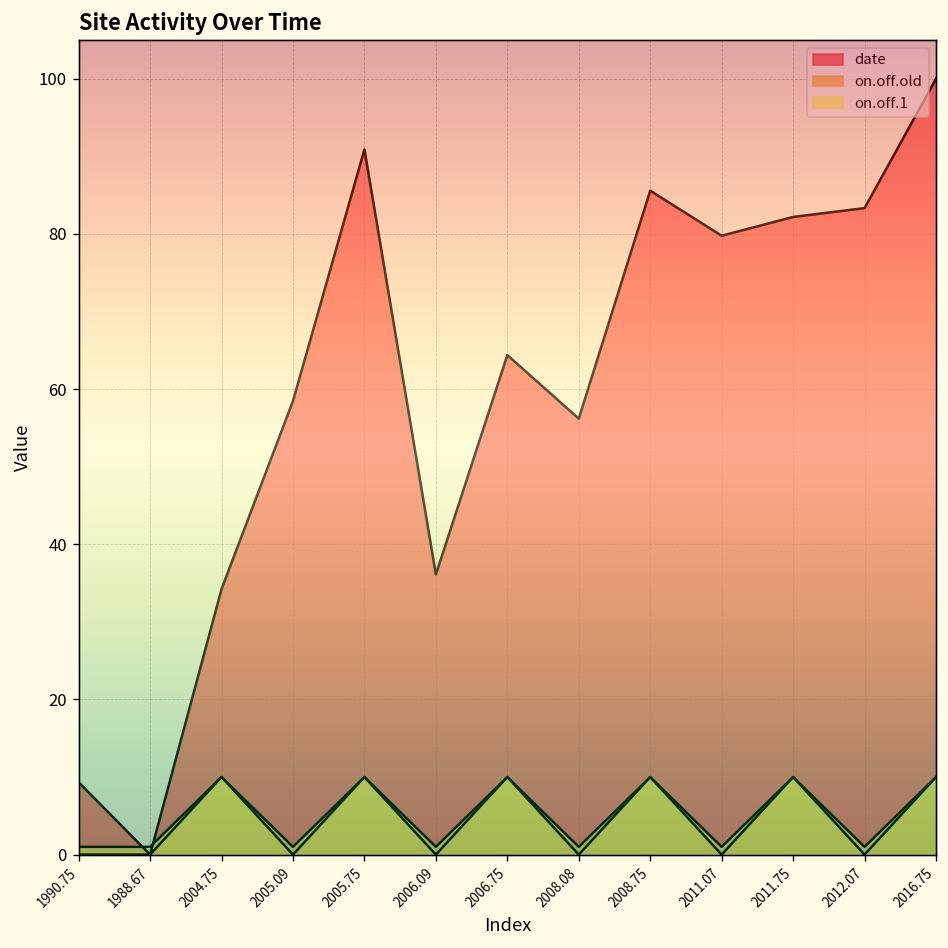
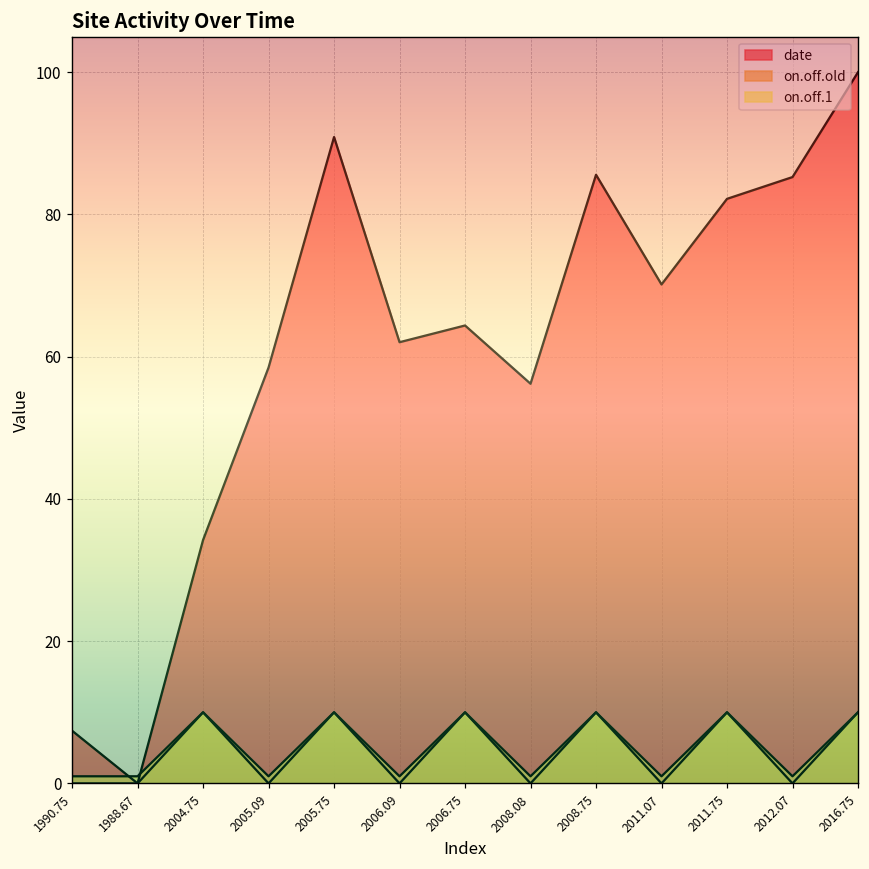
  {
    "date": {
-     "1990.75": 9,
+     "1990.75": 7,
      "2004.75": 34,
      "2005.09": 58,
      "2005.75": 91,
-     "2006.09": 36,
+     "2006.09": 62,
      "2006.75": 64,
      "2008.08": 56,
      "2008.75": 86,
-     "2011.07": 80,
+     "2011.07": 70,
      "2011.75": 82,
-     "2012.07": 83,
+     "2012.07": 85,
      "2016.75": 100
    },
    "on.off.old": {
      "1990.75": 0,
      "2005.09": 0,
      "2006.09": 0,
      "2008.08": 0,
      "2011.07": 0,
      "2012.07": 0
    },
    "on.off.1": {
      "1990.75": 1,
      "1988.67": 1,
      "2005.09": 1,
      "2006.09": 1,
      "2008.08": 1,
      "2011.07": 1,
      "2012.07": 1
    }
  }
